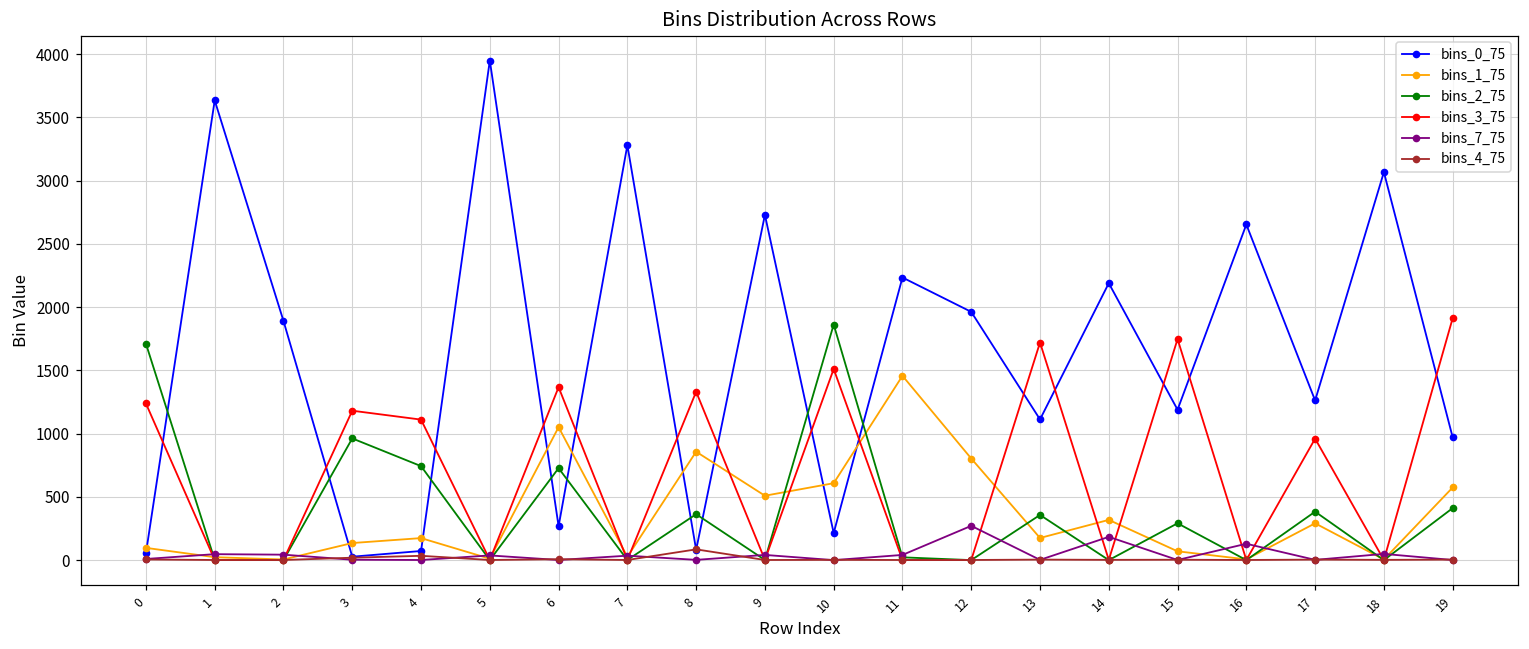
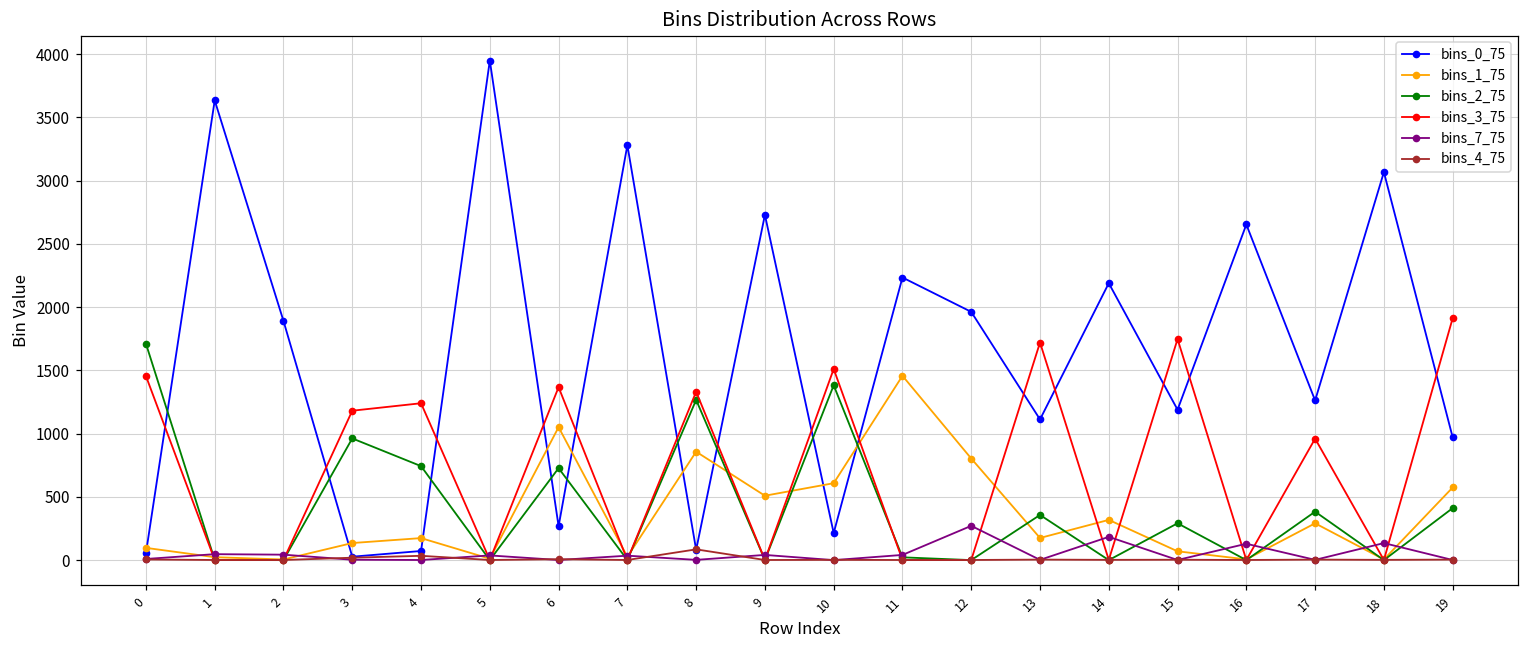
  {
    "bins_0_75": {
      "0": 60,
      "1": 3630,
      "2": 1890,
      "4": 70,
      "5": 3950,
      "6": 270,
      "7": 3280,
      "9": 2730,
      "10": 210,
      "11": 2230,
      "12": 1960,
      "13": 1110,
      "14": 2190,
      "15": 1190,
      "16": 2650,
      "17": 1260,
      "18": 3070,
      "19": 970
    },
    "bins_1_75": {
      "0": 100,
      "1": 20,
      "3": 140,
      "4": 170,
      "6": 1050,
      "8": 860,
      "9": 510,
      "10": 610,
      "11": 1460,
      "12": 800,
      "13": 180,
      "14": 320,
      "15": 70,
      "17": 290,
      "19": 570
    },
    "bins_2_75": {
      "0": 1710,
      "3": 960,
      "4": 740,
      "6": 730,
-     "8": 360,
-     "10": 1860,
+     "8": 1270,
+     "10": 1380,
      "13": 360,
      "15": 290,
      "17": 380,
      "19": 410
    },
    "bins_3_75": {
-     "0": 1240,
+     "0": 1460,
      "3": 1180,
-     "4": 1110,
+     "4": 1240,
      "6": 1370,
      "8": 1330,
      "10": 1510,
      "13": 1720,
      "15": 1750,
      "17": 960,
      "19": 1910
    },
    "bins_7_75": {
      "1": 50,
      "2": 40,
      "4": 0,
      "5": 40,
      "8": 0,
      "9": 40,
      "12": 270,
      "14": 180,
      "16": 130,
-     "18": 50
+     "18": 130
    },
    "bins_4_75": {
      "4": 30
    }
  }
